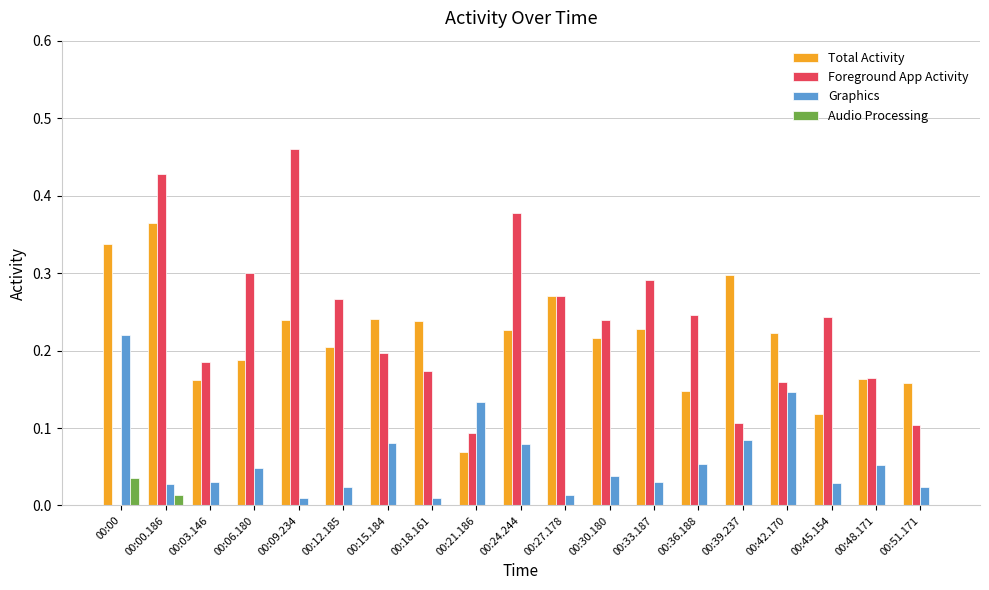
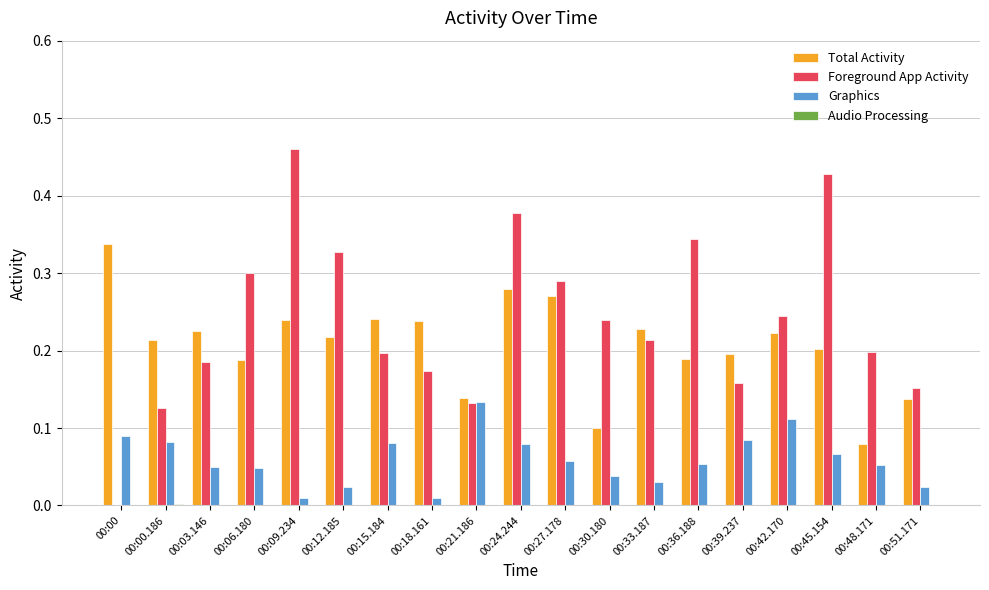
  {
    "Total Activity": {
      "00:00": 0.34,
-     "00:00.186": 0.36,
-     "00:03.146": 0.16,
+     "00:00.186": 0.21,
+     "00:03.146": 0.23,
      "00:06.180": 0.19,
      "00:09.234": 0.24,
-     "00:12.185": 0.21,
+     "00:12.185": 0.22,
      "00:15.184": 0.24,
      "00:18.161": 0.24,
-     "00:21.186": 0.07,
-     "00:24.244": 0.23,
+     "00:21.186": 0.14,
+     "00:24.244": 0.28,
      "00:27.178": 0.27,
-     "00:30.180": 0.22,
+     "00:30.180": 0.10,
      "00:33.187": 0.23,
-     "00:36.188": 0.15,
-     "00:39.237": 0.30,
+     "00:36.188": 0.19,
+     "00:39.237": 0.20,
      "00:42.170": 0.22,
-     "00:45.154": 0.12,
-     "00:48.171": 0.16,
-     "00:51.171": 0.16
+     "00:45.154": 0.20,
+     "00:48.171": 0.08,
+     "00:51.171": 0.14
    },
    "Foreground App Activity": {
      "00:00": 0.00,
-     "00:00.186": 0.43,
+     "00:00.186": 0.13,
      "00:03.146": 0.19,
      "00:06.180": 0.30,
      "00:09.234": 0.46,
-     "00:12.185": 0.27,
+     "00:12.185": 0.33,
      "00:15.184": 0.20,
      "00:18.161": 0.17,
-     "00:21.186": 0.09,
+     "00:21.186": 0.13,
      "00:24.244": 0.38,
-     "00:27.178": 0.27,
+     "00:27.178": 0.29,
      "00:30.180": 0.24,
-     "00:33.187": 0.29,
-     "00:36.188": 0.25,
-     "00:39.237": 0.11,
-     "00:42.170": 0.16,
-     "00:45.154": 0.24,
-     "00:48.171": 0.17,
-     "00:51.171": 0.10
+     "00:33.187": 0.21,
+     "00:36.188": 0.34,
+     "00:39.237": 0.16,
+     "00:42.170": 0.25,
+     "00:45.154": 0.43,
+     "00:48.171": 0.20,
+     "00:51.171": 0.15
    },
    "Graphics": {
-     "00:00": 0.22,
-     "00:00.186": 0.03,
-     "00:03.146": 0.03,
+     "00:00": 0.09,
+     "00:00.186": 0.08,
+     "00:03.146": 0.05,
      "00:06.180": 0.05,
      "00:09.234": 0.01,
      "00:12.185": 0.02,
      "00:15.184": 0.08,
      "00:18.161": 0.01,
      "00:21.186": 0.13,
      "00:24.244": 0.08,
-     "00:27.178": 0.01,
+     "00:27.178": 0.06,
      "00:30.180": 0.04,
      "00:33.187": 0.03,
      "00:36.188": 0.05,
      "00:39.237": 0.08,
-     "00:42.170": 0.15,
-     "00:45.154": 0.03,
+     "00:42.170": 0.11,
+     "00:45.154": 0.07,
      "00:48.171": 0.05,
      "00:51.171": 0.02
    },
    "Audio Processing": {
-     "00:00": 0.04,
-     "00:00.186": 0.01,
+     "00:00": 0.00,
+     "00:00.186": 0.00,
      "00:03.146": 0.00,
      "00:06.180": 0.00,
      "00:09.234": 0.00,
      "00:12.185": 0.00,
      "00:15.184": 0.00,
      "00:18.161": 0.00,
      "00:21.186": 0.00,
      "00:24.244": 0.00,
      "00:27.178": 0.00,
      "00:30.180": 0.00,
      "00:33.187": 0.00,
      "00:36.188": 0.00,
      "00:39.237": 0.00,
      "00:42.170": 0.00,
      "00:45.154": 0.00,
      "00:48.171": 0.00,
      "00:51.171": 0.00
    }
  }
